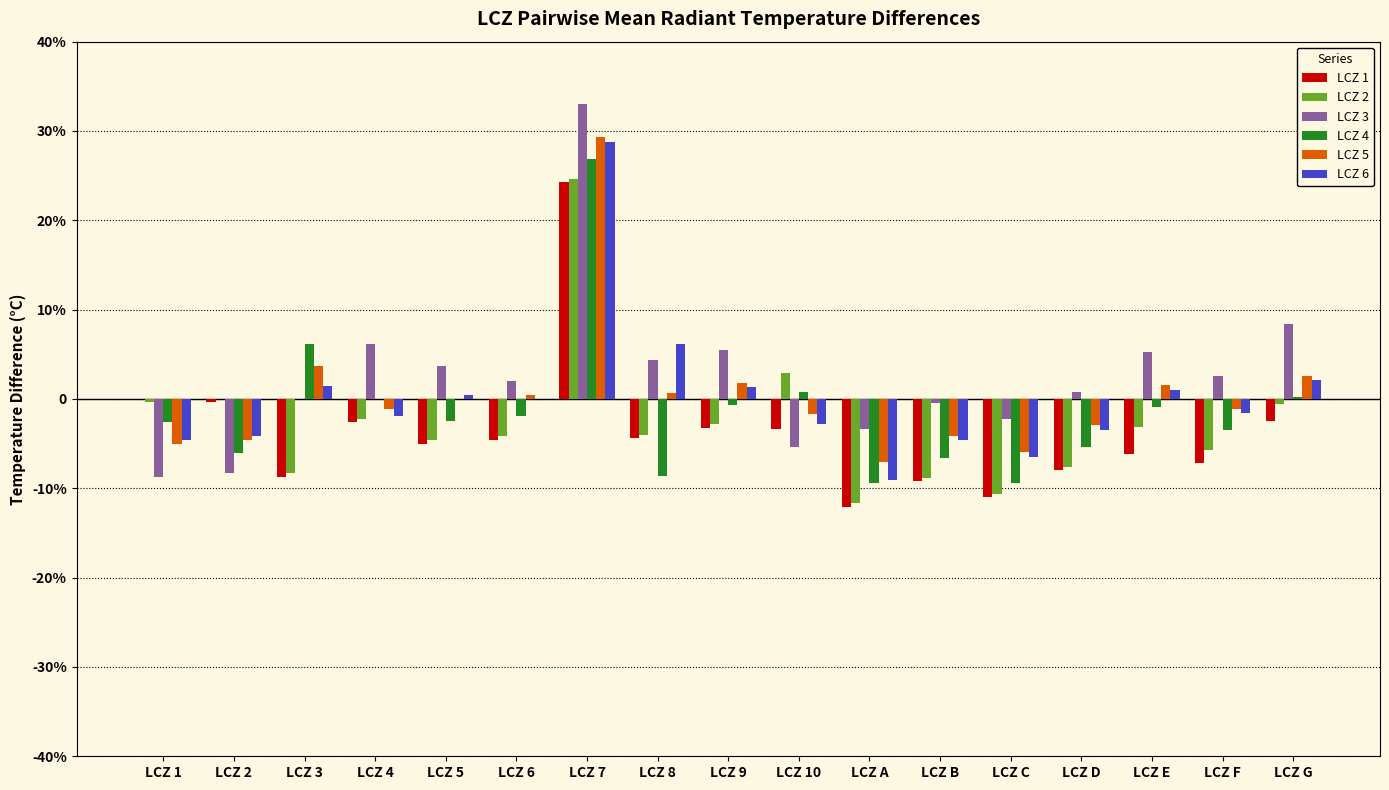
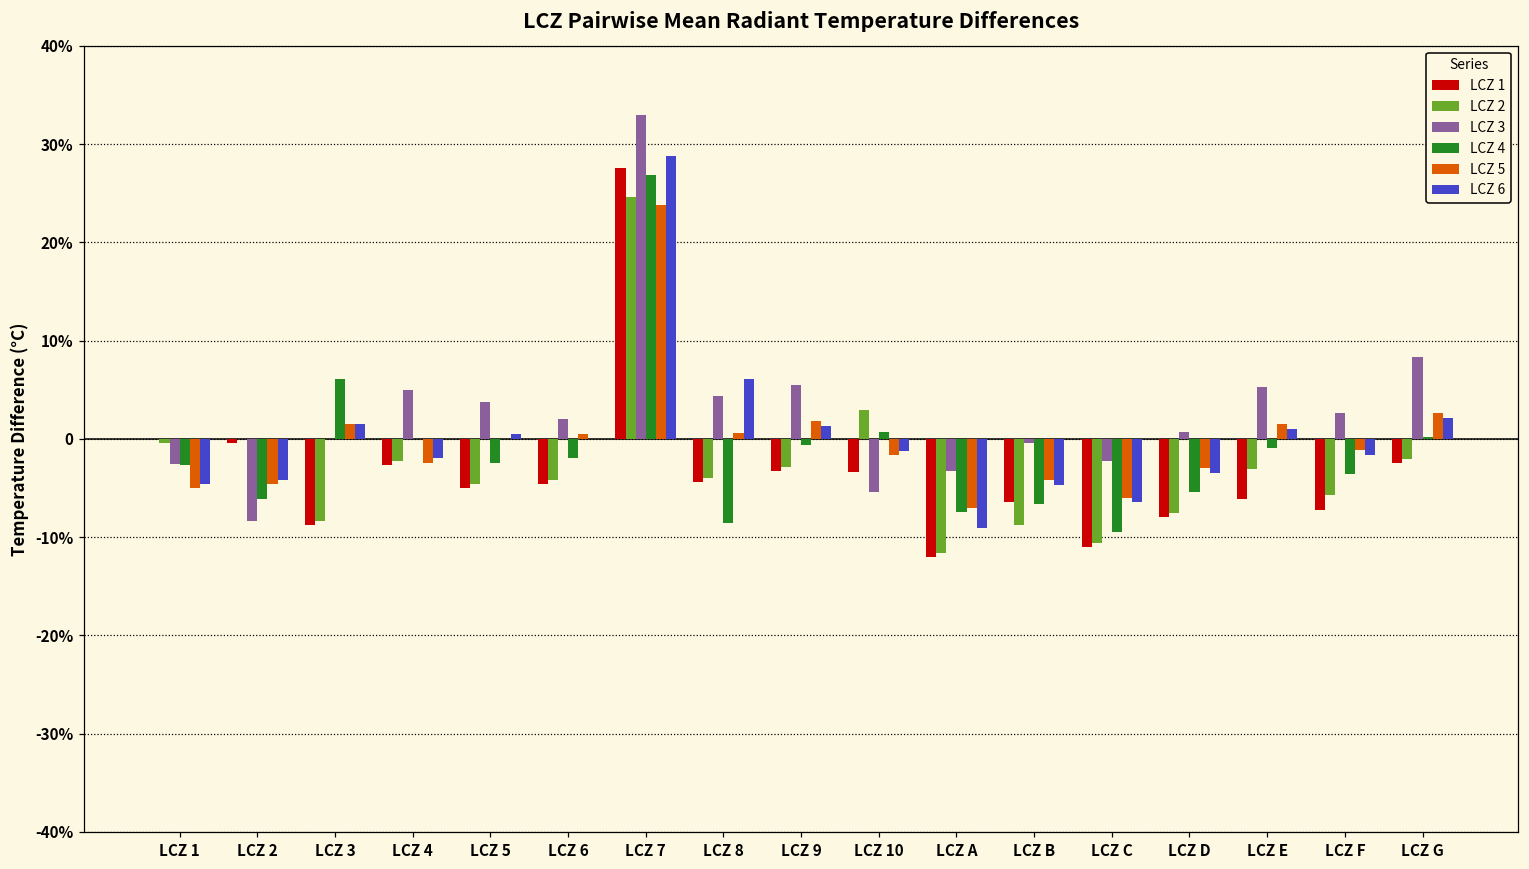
  {
    "LCZ 1": {
      "LCZ 1": "0%",
      "LCZ 2": "0%",
      "LCZ 3": "-9%",
      "LCZ 4": "-3%",
      "LCZ 5": "-5%",
      "LCZ 6": "-5%",
-     "LCZ 7": "24%",
+     "LCZ 7": "28%",
      "LCZ 8": "-4%",
      "LCZ 9": "-3%",
      "LCZ 10": "-3%",
      "LCZ A": "-12%",
-     "LCZ B": "-9%",
+     "LCZ B": "-6%",
      "LCZ C": "-11%",
      "LCZ D": "-8%",
      "LCZ E": "-6%",
      "LCZ F": "-7%",
      "LCZ G": "-2%"
    },
    "LCZ 2": {
      "LCZ 1": "0%",
      "LCZ 2": "0%",
      "LCZ 3": "-8%",
      "LCZ 4": "-2%",
      "LCZ 5": "-5%",
      "LCZ 6": "-4%",
      "LCZ 7": "25%",
      "LCZ 8": "-4%",
      "LCZ 9": "-3%",
      "LCZ 10": "3%",
      "LCZ A": "-12%",
      "LCZ B": "-9%",
      "LCZ C": "-11%",
      "LCZ D": "-8%",
      "LCZ E": "-3%",
      "LCZ F": "-6%",
-     "LCZ G": "-1%"
+     "LCZ G": "-2%"
    },
    "LCZ 3": {
-     "LCZ 1": "-9%",
+     "LCZ 1": "-3%",
      "LCZ 2": "-8%",
      "LCZ 3": "0%",
-     "LCZ 4": "6%",
+     "LCZ 4": "5%",
      "LCZ 5": "4%",
      "LCZ 6": "2%",
      "LCZ 7": "33%",
      "LCZ 8": "4%",
      "LCZ 9": "6%",
      "LCZ 10": "-5%",
      "LCZ A": "-3%",
      "LCZ B": "0%",
      "LCZ C": "-2%",
      "LCZ D": "1%",
      "LCZ E": "5%",
      "LCZ F": "3%",
      "LCZ G": "8%"
    },
    "LCZ 4": {
      "LCZ 1": "-3%",
      "LCZ 2": "-6%",
      "LCZ 3": "6%",
      "LCZ 4": "0%",
      "LCZ 5": "-2%",
      "LCZ 6": "-2%",
      "LCZ 7": "27%",
      "LCZ 8": "-9%",
      "LCZ 9": "-1%",
      "LCZ 10": "1%",
-     "LCZ A": "-9%",
+     "LCZ A": "-7%",
      "LCZ B": "-7%",
      "LCZ C": "-9%",
      "LCZ D": "-5%",
      "LCZ E": "-1%",
      "LCZ F": "-4%"
    },
    "LCZ 5": {
      "LCZ 1": "-5%",
      "LCZ 2": "-5%",
-     "LCZ 3": "4%",
-     "LCZ 4": "-1%",
+     "LCZ 3": "1%",
+     "LCZ 4": "-2%",
      "LCZ 5": "0%",
      "LCZ 6": "0%",
-     "LCZ 7": "29%",
+     "LCZ 7": "24%",
      "LCZ 8": "1%",
      "LCZ 9": "2%",
      "LCZ 10": "-2%",
      "LCZ A": "-7%",
      "LCZ B": "-4%",
      "LCZ C": "-6%",
      "LCZ D": "-3%",
      "LCZ E": "2%",
      "LCZ F": "-1%",
      "LCZ G": "3%"
    },
    "LCZ 6": {
      "LCZ 1": "-5%",
      "LCZ 2": "-4%",
      "LCZ 3": "1%",
      "LCZ 4": "-2%",
      "LCZ 5": "0%",
      "LCZ 6": "0%",
      "LCZ 7": "29%",
      "LCZ 8": "6%",
      "LCZ 9": "1%",
-     "LCZ 10": "-3%",
+     "LCZ 10": "-1%",
      "LCZ A": "-9%",
      "LCZ B": "-5%",
      "LCZ C": "-6%",
      "LCZ D": "-3%",
      "LCZ E": "1%",
      "LCZ F": "-2%",
      "LCZ G": "2%"
    }
  }
